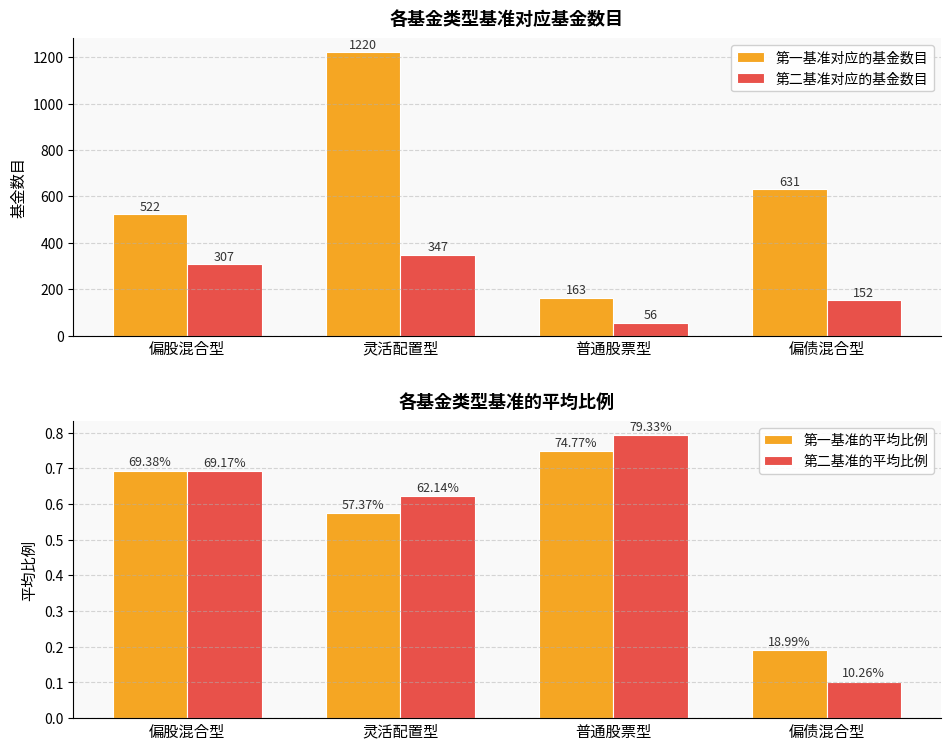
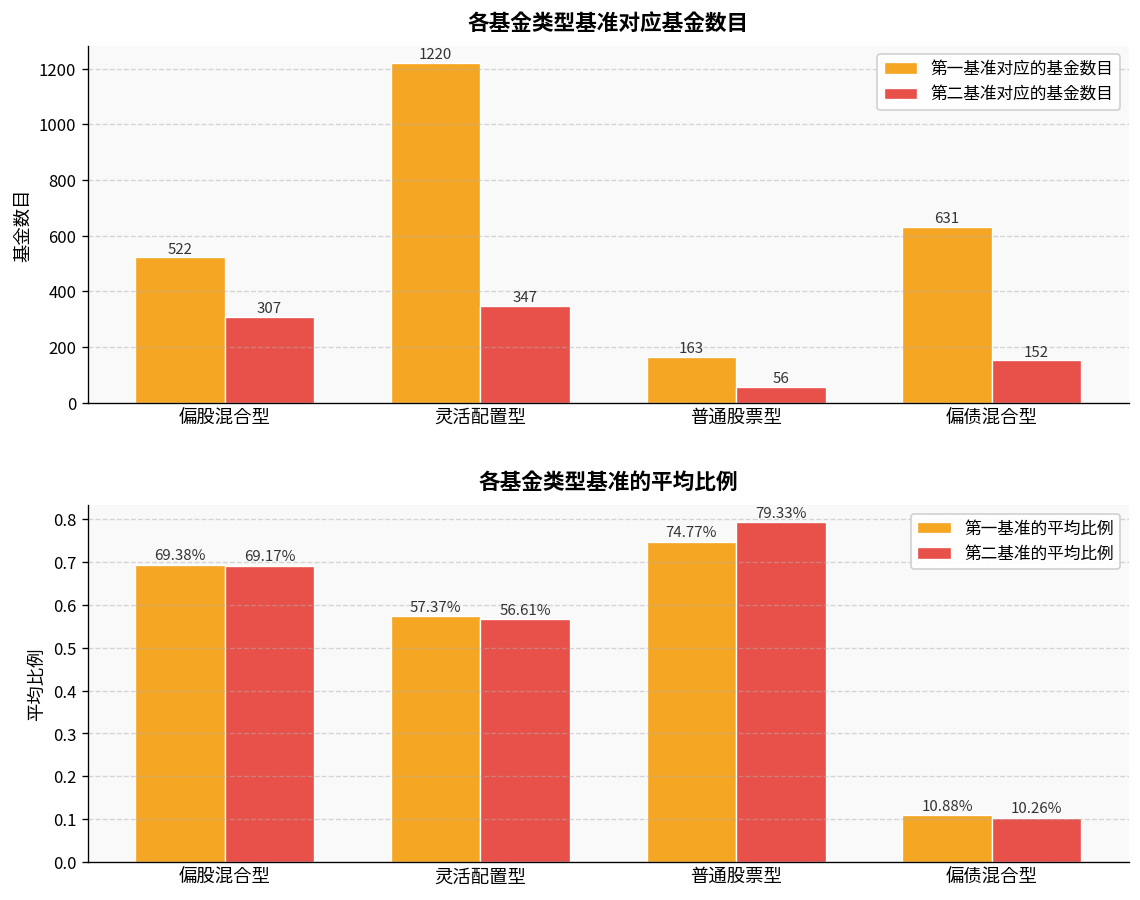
  {
    "各基金类型基准对应基金数目": {
      "第一基准对应的基金数目": {
        "偏股混合型": "522",
        "灵活配置型": "1220",
        "普通股票型": "163",
        "偏债混合型": "631"
      },
      "第二基准对应的基金数目": {
        "偏股混合型": "307",
        "灵活配置型": "347",
        "普通股票型": "56",
        "偏债混合型": "152"
      }
    },
    "各基金类型基准的平均比例": {
      "第一基准的平均比例": {
        "偏股混合型": "69.38%",
        "灵活配置型": "57.37%",
        "普通股票型": "74.77%",
-       "偏债混合型": "18.99%"
+       "偏债混合型": "10.88%"
      },
      "第二基准的平均比例": {
        "偏股混合型": "69.17%",
-       "灵活配置型": "62.14%",
+       "灵活配置型": "56.61%",
        "普通股票型": "79.33%",
        "偏债混合型": "10.26%"
      }
    }
  }
